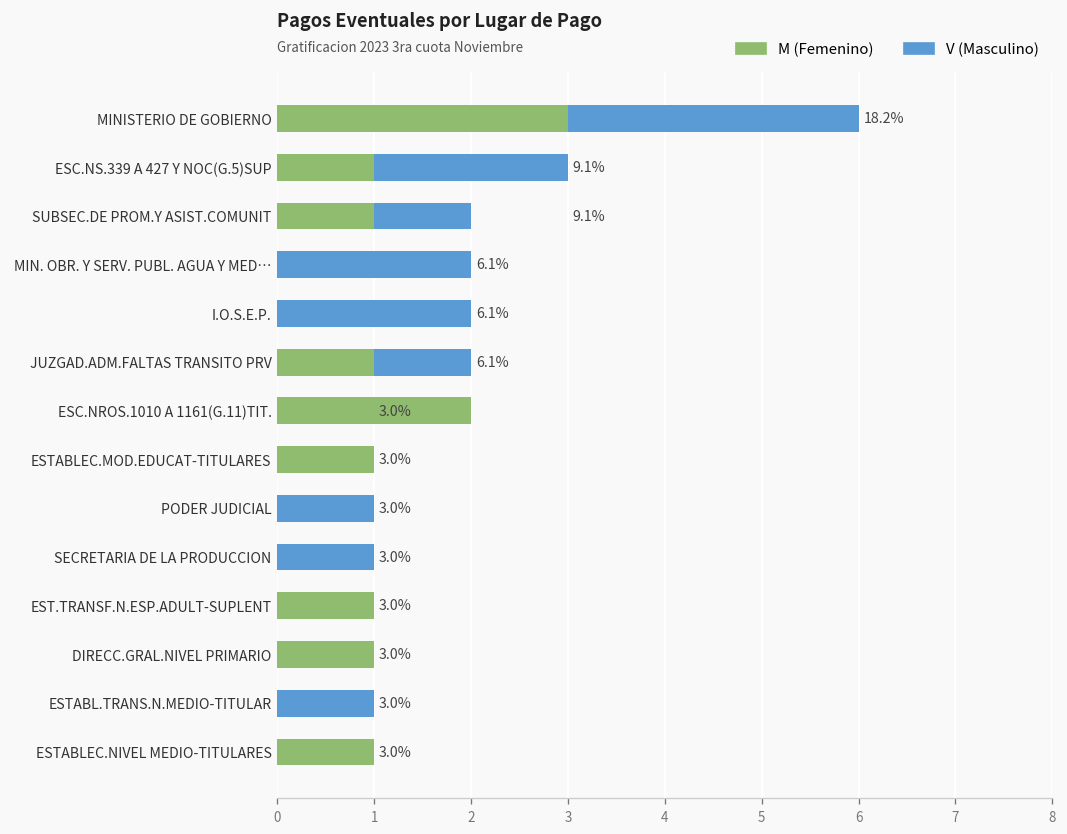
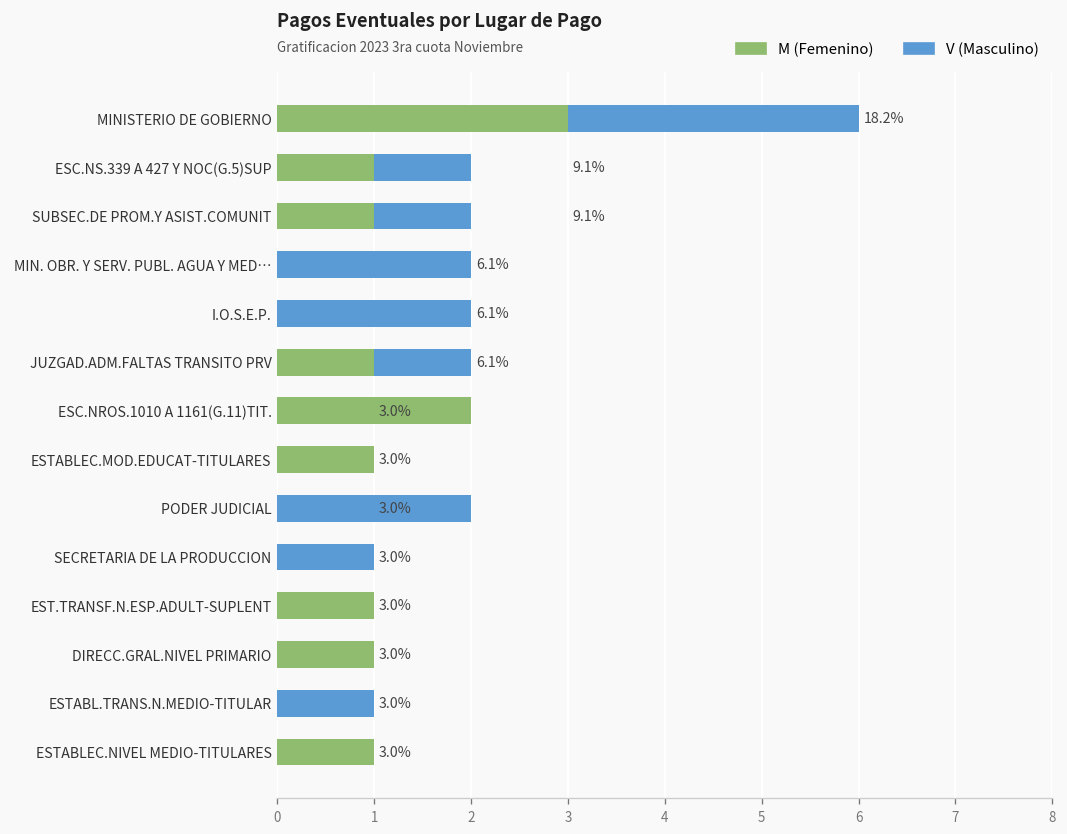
  {
    "M (Femenino)": {
      "MINISTERIO DE GOBIERNO": 3,
      "ESC.NS.339 A 427 Y NOC(G.5)SUP": 1,
      "SUBSEC.DE PROM.Y ASIST.COMUNIT": 1,
      "MIN. OBR. Y SERV. PUBL. AGUA Y MED…": 0,
      "I.O.S.E.P.": 0,
      "JUZGAD.ADM.FALTAS TRANSITO PRV": 1,
      "PODER JUDICIAL": 0,
      "SECRETARIA DE LA PRODUCCION": 0,
      "ESTABL.TRANS.N.MEDIO-TITULAR": 0
    },
    "V (Masculino)": {
-     "ESC.NS.339 A 427 Y NOC(G.5)SUP": 2,
-     "PODER JUDICIAL": 1
+     "ESC.NS.339 A 427 Y NOC(G.5)SUP": 1,
+     "PODER JUDICIAL": 2
    }
  }
